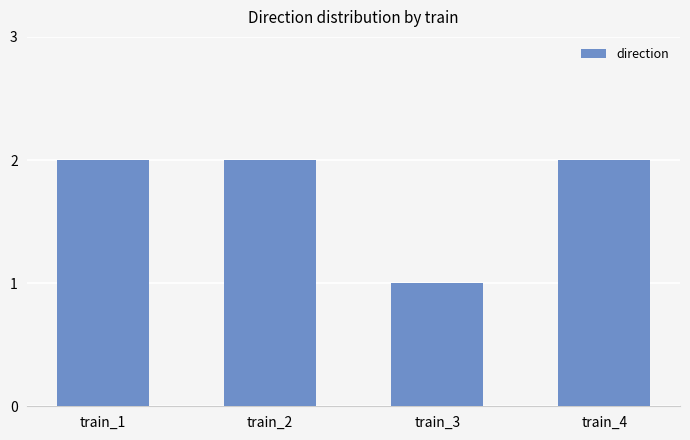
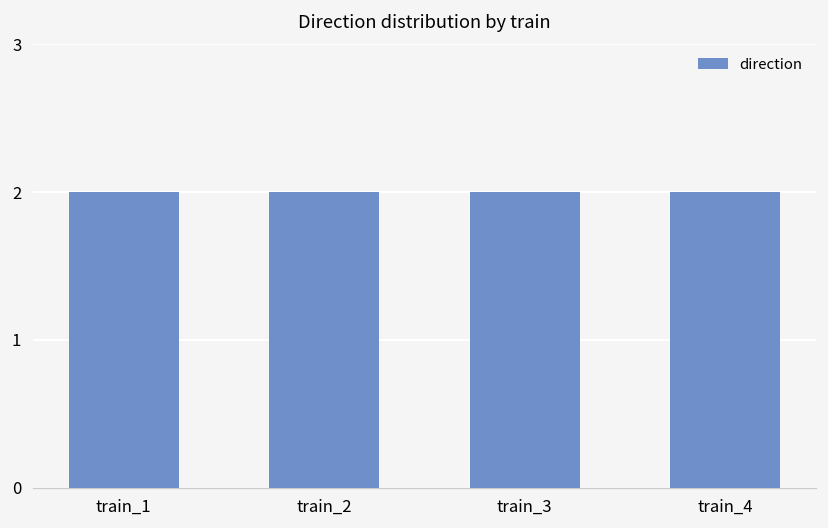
  {
    "train_1": 2,
    "train_2": 2,
-   "train_3": 1,
+   "train_3": 2,
    "train_4": 2
  }
